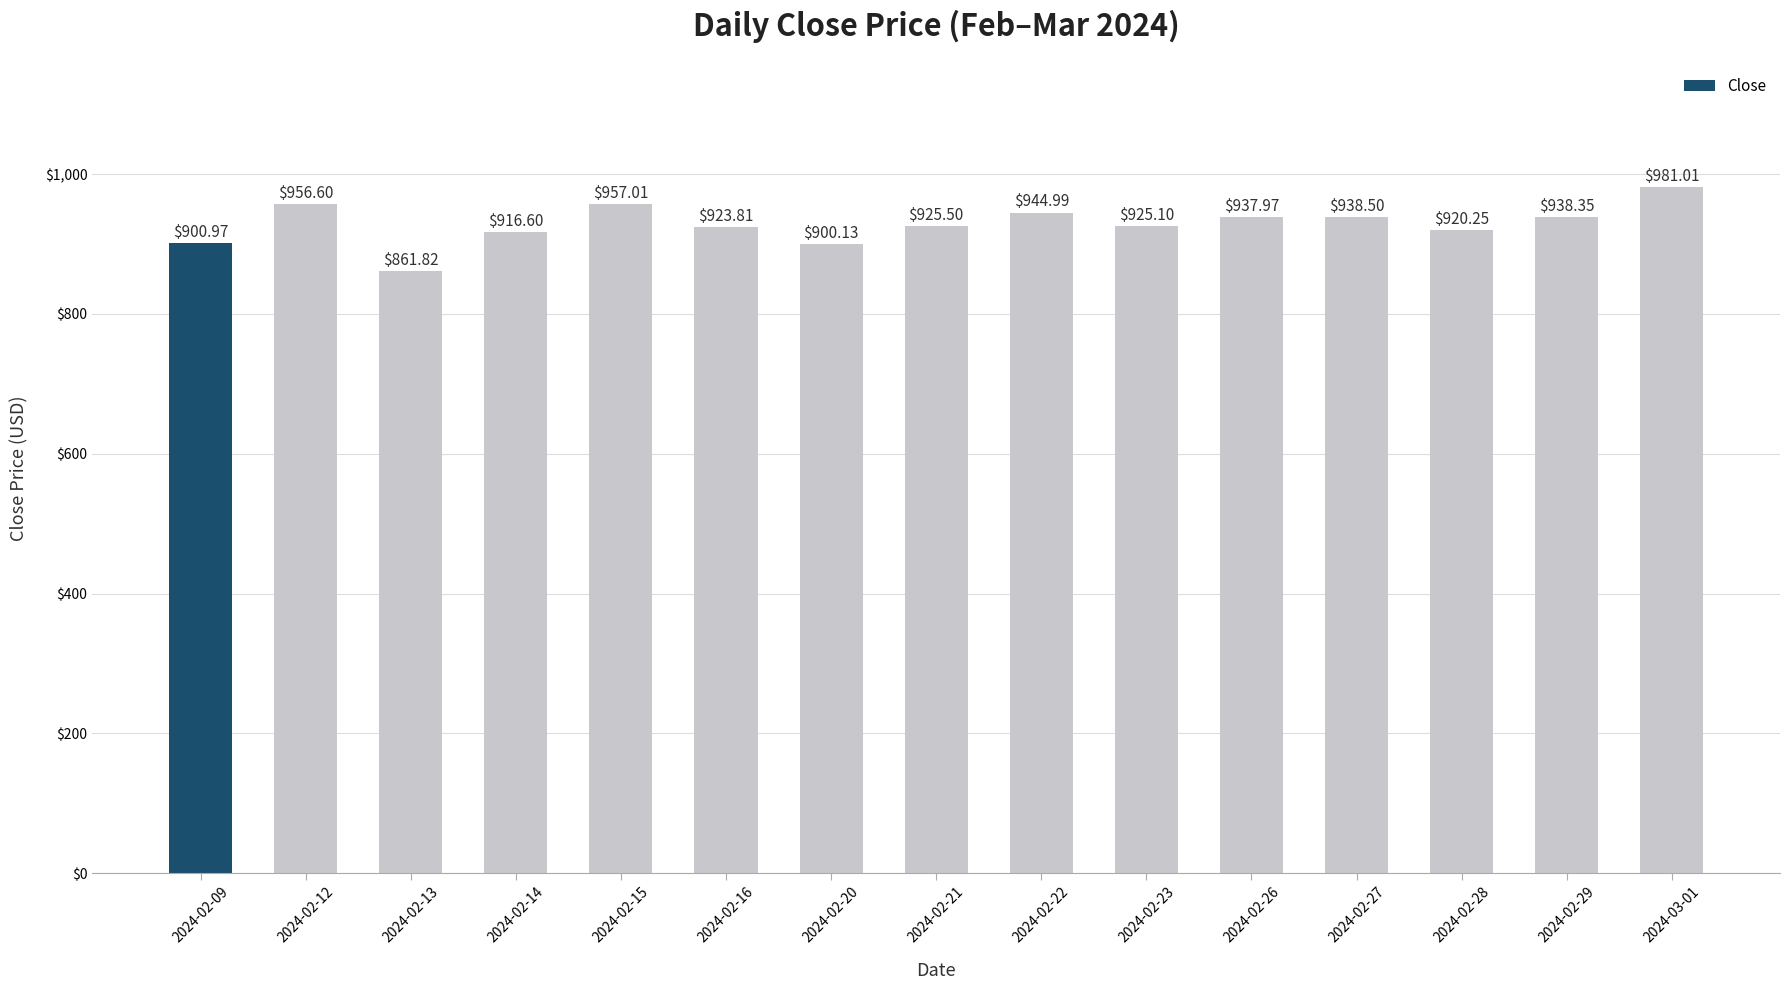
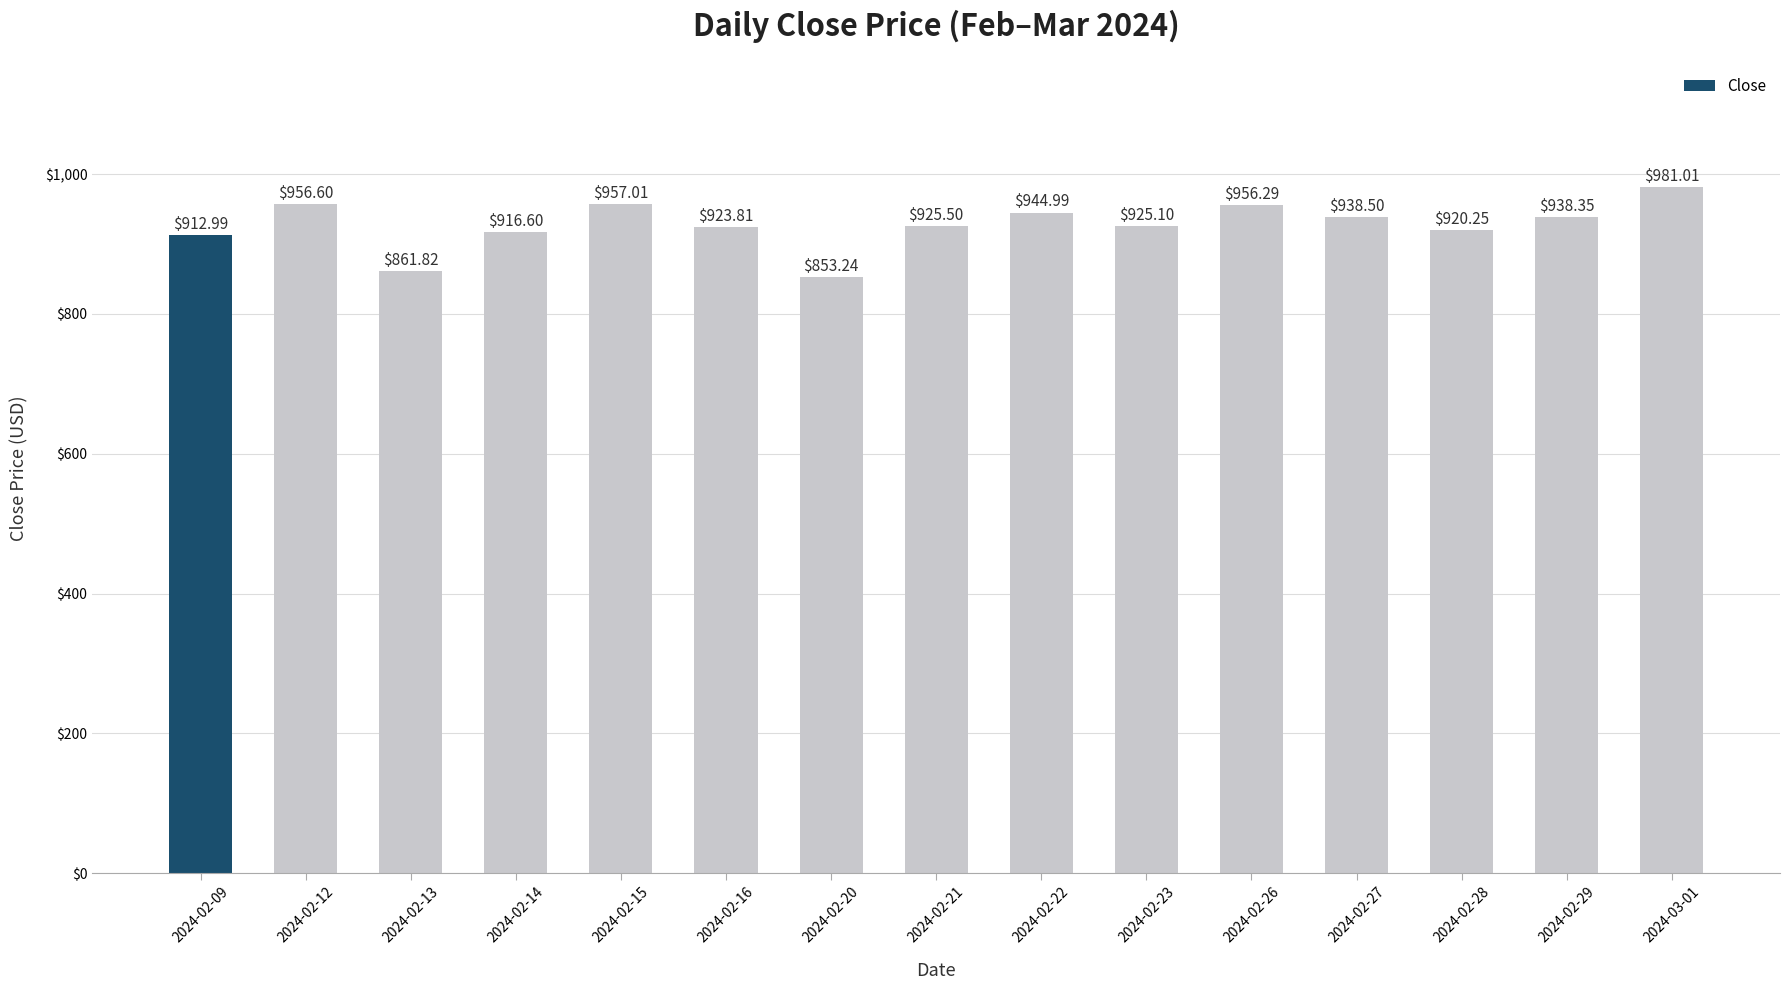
  {
-   "2024-02-09": "$900.97",
+   "2024-02-09": "$912.99",
    "2024-02-12": "$956.60",
    "2024-02-13": "$861.82",
    "2024-02-14": "$916.60",
    "2024-02-15": "$957.01",
    "2024-02-16": "$923.81",
-   "2024-02-20": "$900.13",
+   "2024-02-20": "$853.24",
    "2024-02-21": "$925.50",
    "2024-02-22": "$944.99",
    "2024-02-23": "$925.10",
-   "2024-02-26": "$937.97",
+   "2024-02-26": "$956.29",
    "2024-02-27": "$938.50",
    "2024-02-28": "$920.25",
    "2024-02-29": "$938.35",
    "2024-03-01": "$981.01"
  }
